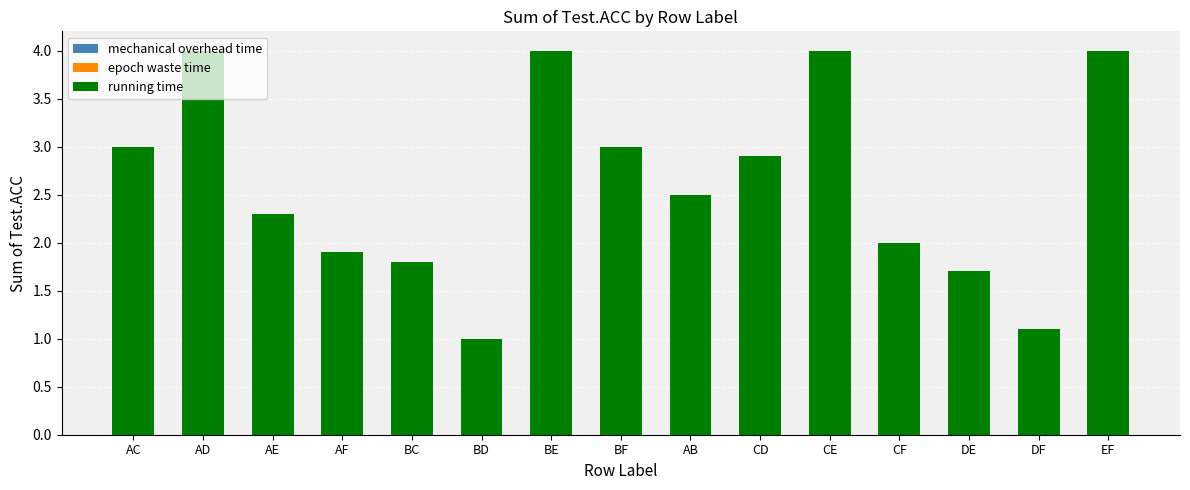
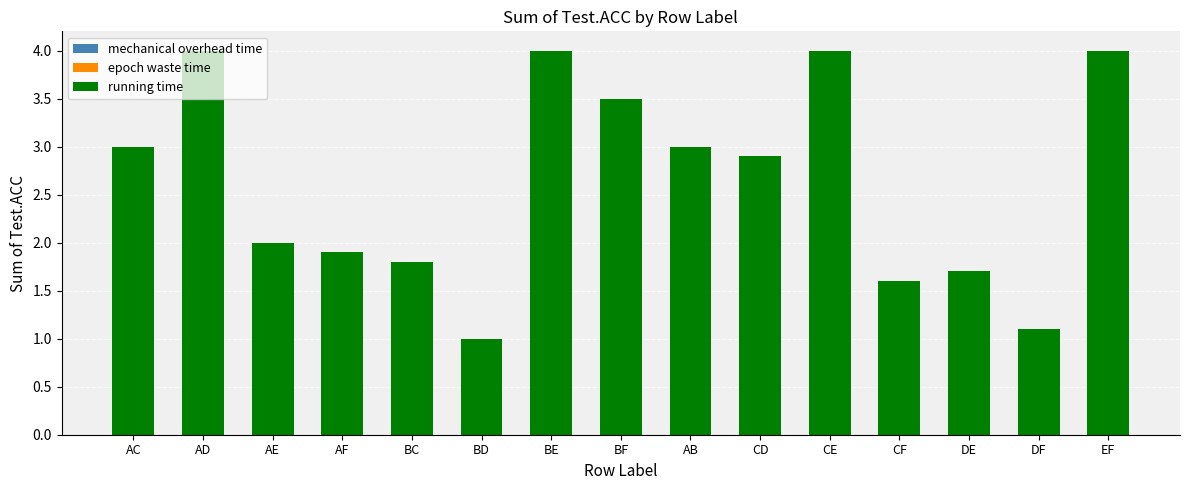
  {
    "epoch waste time": {
      "AC": 0.0,
      "AD": 0.0,
      "AE": 0.0,
      "AF": 0.0,
      "BC": 0.0,
      "BD": 0.0,
      "BE": 0.0,
      "BF": 0.0,
      "AB": 0.0,
      "CD": 0.0,
      "CE": 0.0,
      "CF": 0.0,
      "DE": 0.0,
      "DF": 0.0,
      "EF": 0.0
    },
    "running time": {
      "AC": 3.0,
-     "AE": 2.3,
+     "AE": 2.0,
      "AF": 1.9,
      "BC": 1.8,
      "BD": 1.0,
      "BE": 4.0,
-     "BF": 3.0,
-     "AB": 2.5,
+     "BF": 3.5,
+     "AB": 3.0,
      "CD": 2.9,
      "CE": 4.0,
-     "CF": 2.0,
+     "CF": 1.6,
      "DE": 1.7,
      "DF": 1.1,
      "EF": 4.0
    }
  }
